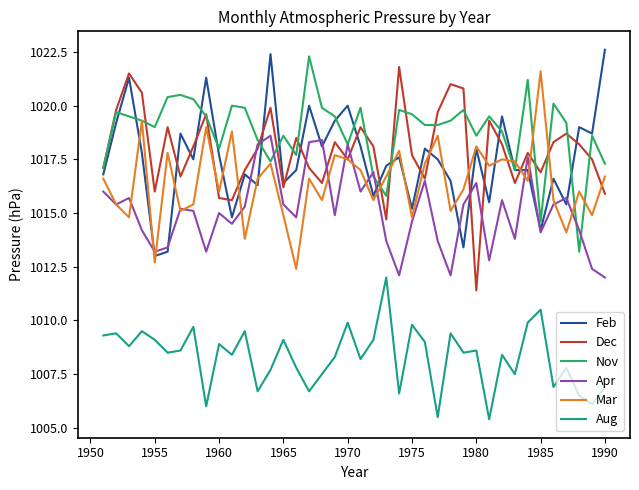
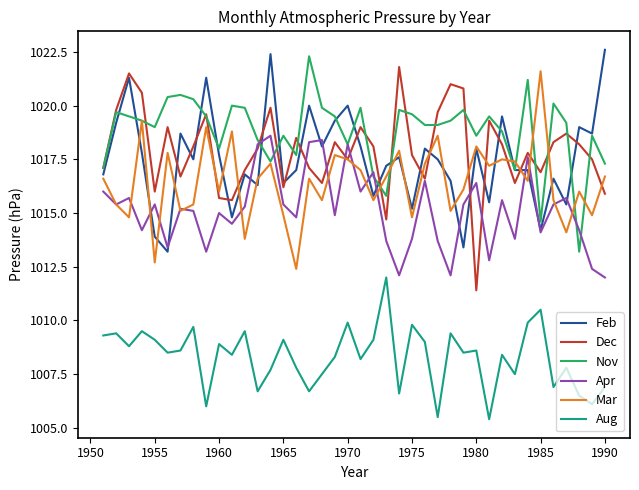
  {
    "Feb": {
-     "1955": 1013.0,
+     "1955": 1013.9,
      "1960": 1017.7,
      "1965": 1016.4,
      "1970": 1020.0,
      "1975": 1015.2,
      "1990": 1022.6
    },
    "Dec": {
      "1955": 1016.0,
      "1960": 1015.7,
      "1965": 1016.2,
      "1975": 1017.7,
      "1980": 1011.4,
      "1985": 1016.9,
      "1990": 1015.9
    },
    "Apr": {
-     "1955": 1013.2,
+     "1955": 1015.4,
      "1960": 1015.0,
      "1965": 1015.4,
-     "1975": 1014.6,
+     "1975": 1013.8,
      "1980": 1016.4,
      "1990": 1012.0
    },
    "Mar": {
      "1955": 1012.7,
      "1960": 1016.0,
      "1965": 1014.9,
      "1975": 1014.8,
      "1985": 1021.6,
      "1990": 1016.7
    }
  }
